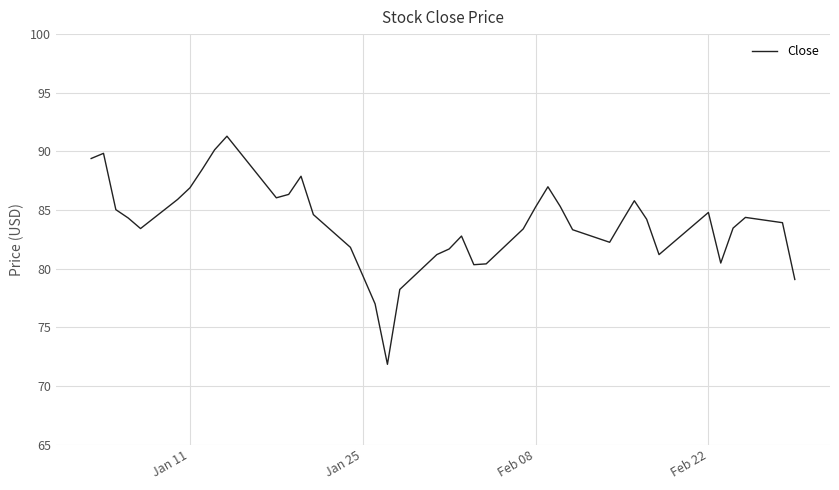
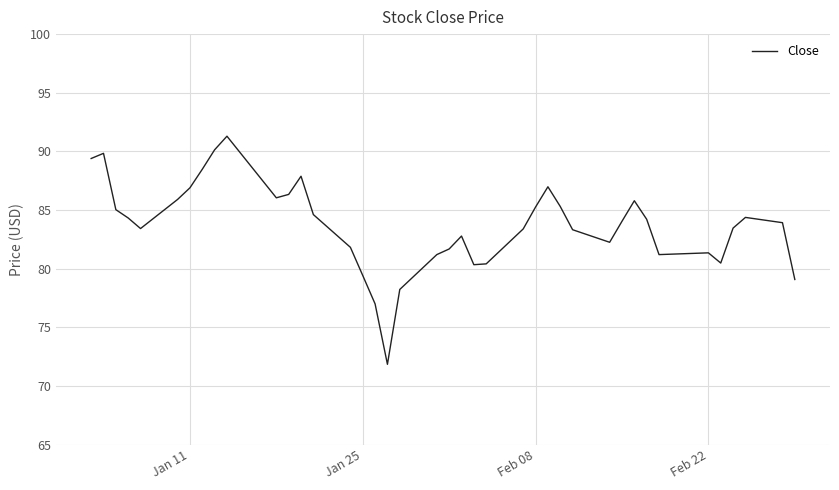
  {
    "Jan 11": 86.9,
    "Jan 25": 79.4,
    "Feb 08": 85.3,
-   "Feb 22": 84.8
+   "Feb 22": 81.4
  }
